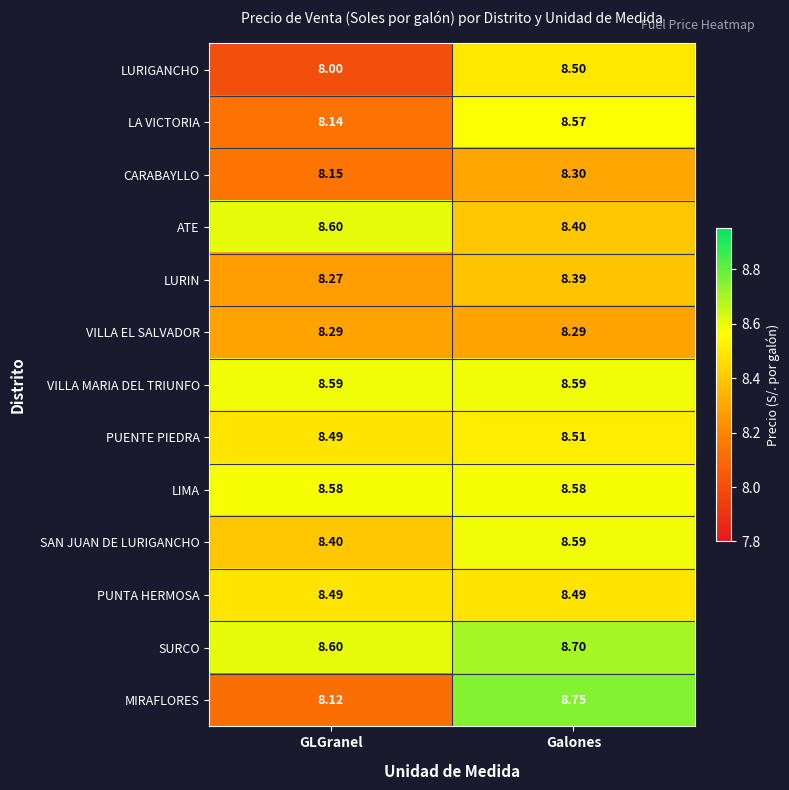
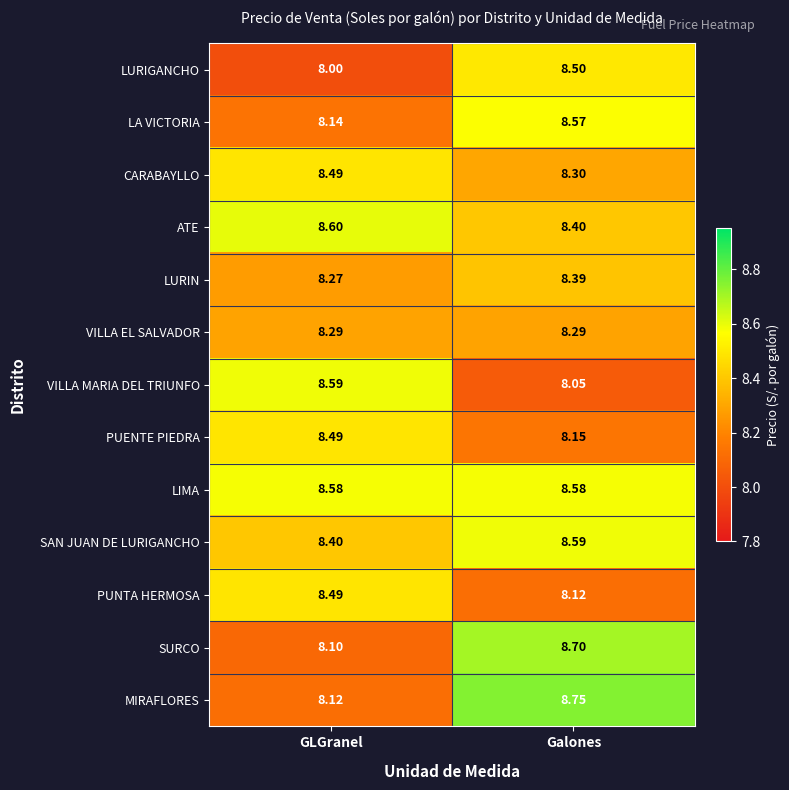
  {
    "LURIGANCHO": {
      "GLGranel": 8.00,
      "Galones": 8.50
    },
    "LA VICTORIA": {
      "GLGranel": 8.14,
      "Galones": 8.57
    },
    "CARABAYLLO": {
-     "GLGranel": 8.15,
+     "GLGranel": 8.49,
      "Galones": 8.30
    },
    "ATE": {
      "GLGranel": 8.60,
      "Galones": 8.40
    },
    "LURIN": {
      "GLGranel": 8.27,
      "Galones": 8.39
    },
    "VILLA EL SALVADOR": {
      "GLGranel": 8.29,
      "Galones": 8.29
    },
    "VILLA MARIA DEL TRIUNFO": {
      "GLGranel": 8.59,
-     "Galones": 8.59
+     "Galones": 8.05
    },
    "PUENTE PIEDRA": {
      "GLGranel": 8.49,
-     "Galones": 8.51
+     "Galones": 8.15
    },
    "LIMA": {
      "GLGranel": 8.58,
      "Galones": 8.58
    },
    "SAN JUAN DE LURIGANCHO": {
      "GLGranel": 8.40,
      "Galones": 8.59
    },
    "PUNTA HERMOSA": {
      "GLGranel": 8.49,
-     "Galones": 8.49
+     "Galones": 8.12
    },
    "SURCO": {
-     "GLGranel": 8.60,
+     "GLGranel": 8.10,
      "Galones": 8.70
    },
    "MIRAFLORES": {
      "GLGranel": 8.12,
      "Galones": 8.75
    }
  }
